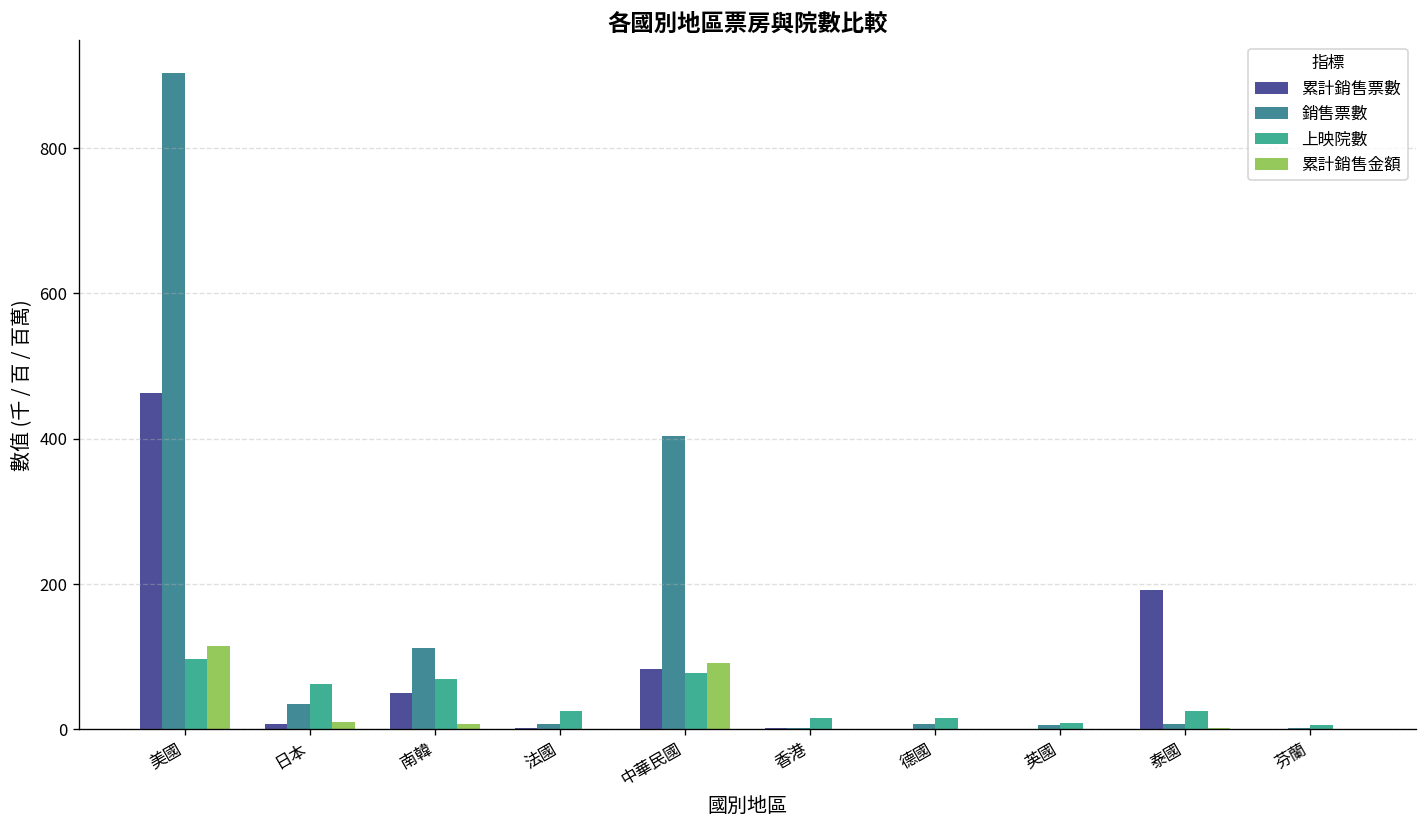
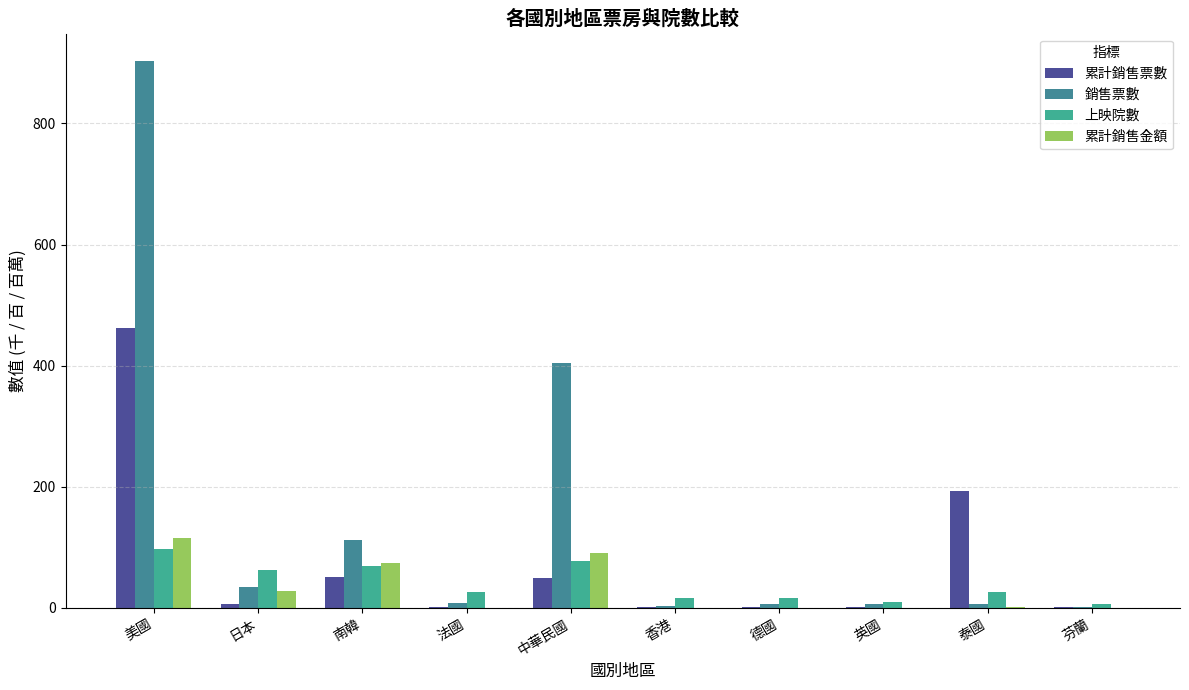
  {
    "累計銷售票數": {
      "美國": 460,
      "日本": 10,
      "南韓": 50,
-     "中華民國": 80,
+     "中華民國": 50,
      "泰國": 190
    },
    "累計銷售金額": {
      "美國": 110,
-     "日本": 10,
-     "南韓": 10,
+     "日本": 30,
+     "南韓": 70,
      "中華民國": 90
    }
  }
